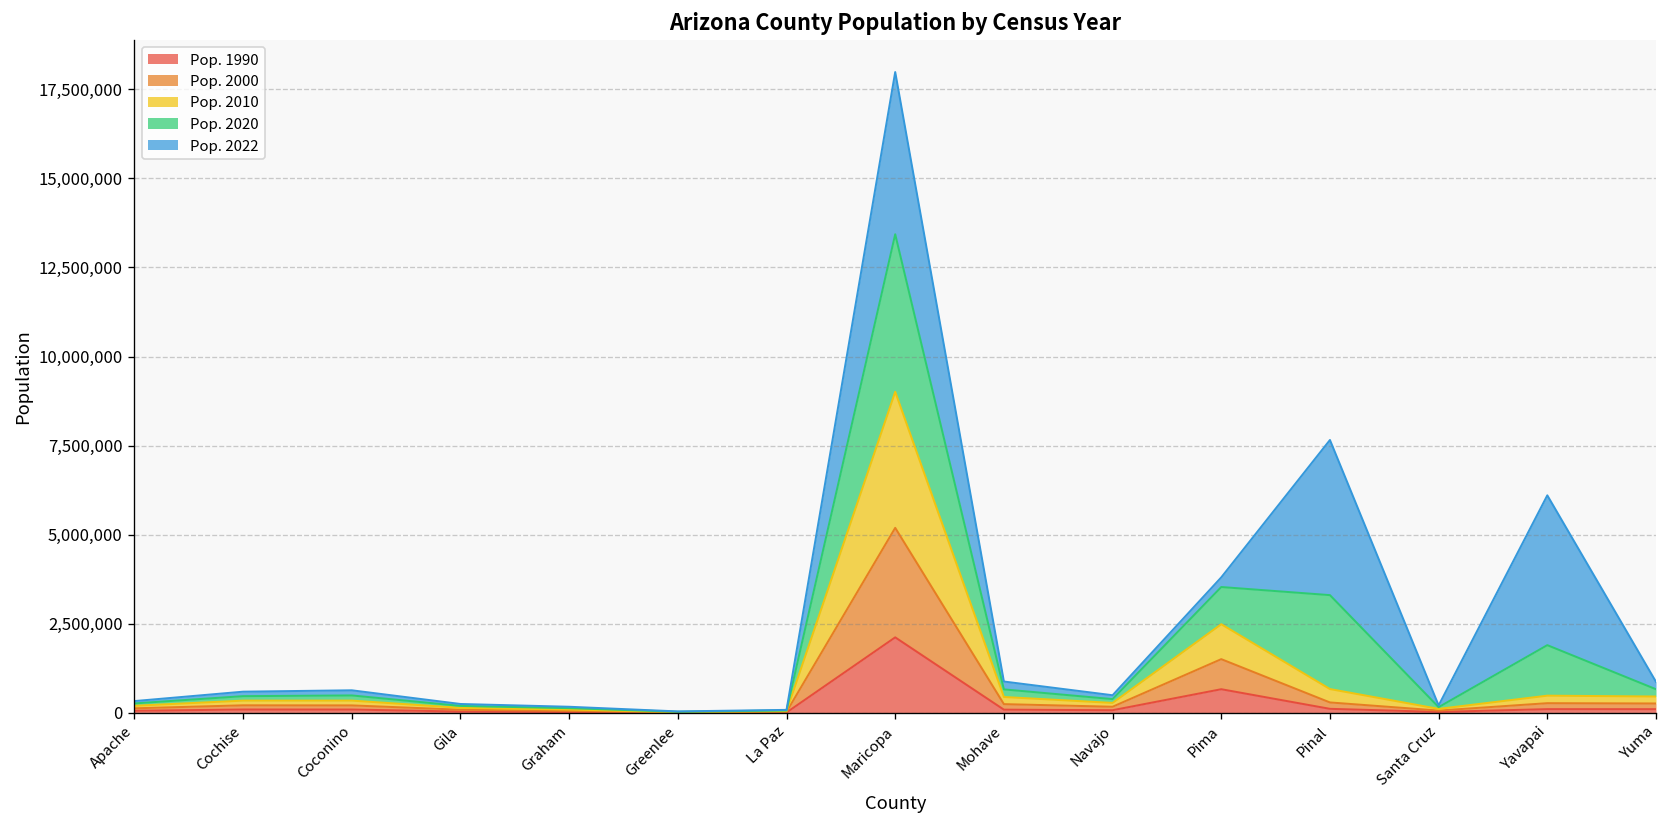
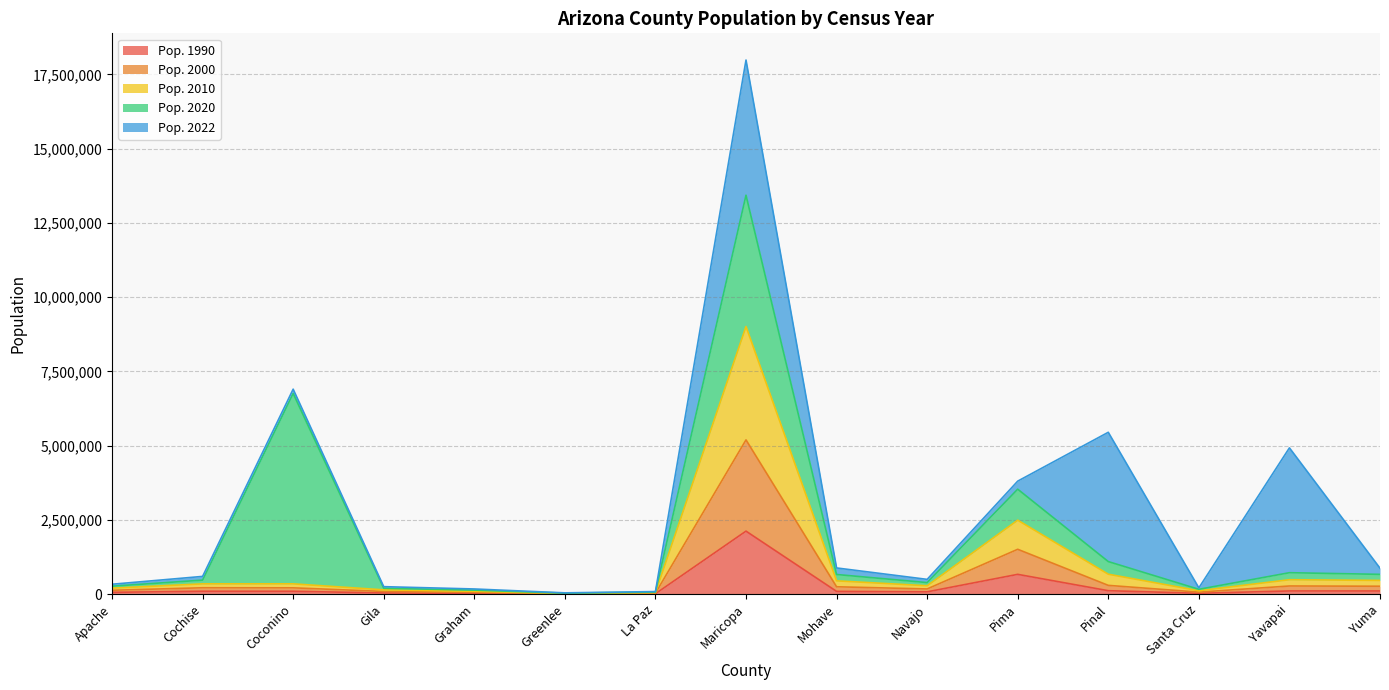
  {
    "Pop. 2010": {
      "Cochise": "100,000",
      "Coconino": "100,000",
      "Maricopa": "3,800,000",
      "Mohave": "200,000",
      "Navajo": "100,000",
      "Pima": "1,000,000",
      "Pinal": "400,000",
      "Yavapai": "200,000",
      "Yuma": "200,000"
    },
    "Pop. 2020": {
      "Cochise": "100,000",
-     "Coconino": "100,000",
+     "Coconino": "6,400,000",
      "Maricopa": "4,400,000",
      "Mohave": "200,000",
      "Navajo": "100,000",
      "Pima": "1,000,000",
-     "Pinal": "2,600,000",
-     "Yavapai": "1,400,000",
+     "Pinal": "400,000",
+     "Yavapai": "200,000",
      "Yuma": "200,000"
    },
    "Pop. 2022": {
      "Cochise": "100,000",
      "Coconino": "100,000",
      "Maricopa": "4,600,000",
      "Mohave": "200,000",
      "Navajo": "100,000",
      "Pima": "300,000",
      "Pinal": "4,400,000",
      "Yavapai": "4,200,000",
      "Yuma": "200,000"
    }
  }
